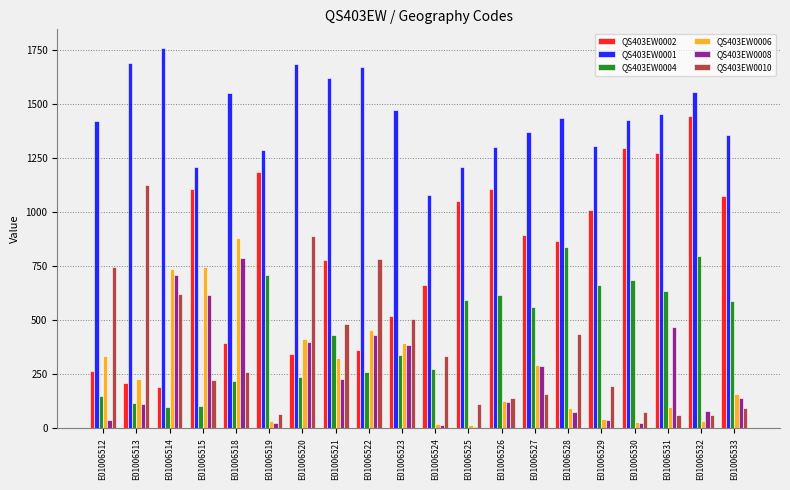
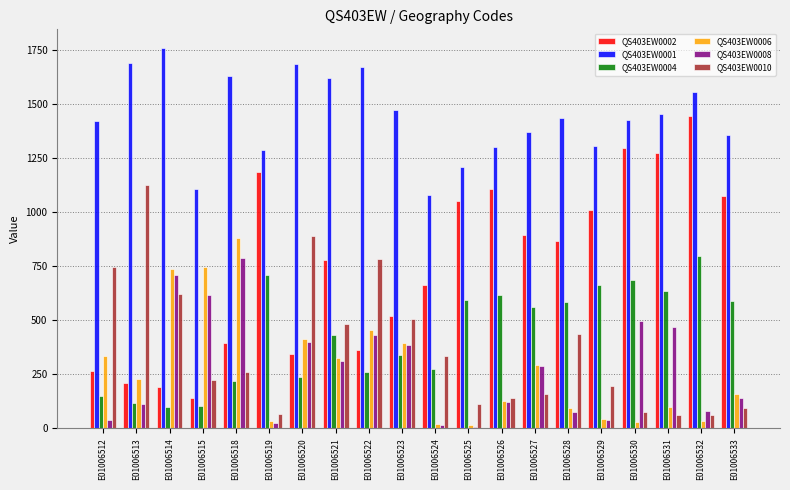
  {
    "QS403EW0002": {
      "E01006512": 260,
      "E01006513": 210,
      "E01006514": 190,
-     "E01006515": 1110,
+     "E01006515": 140,
      "E01006518": 400,
      "E01006519": 1180,
      "E01006520": 350,
      "E01006521": 780,
      "E01006522": 360,
      "E01006523": 520,
      "E01006524": 660,
      "E01006525": 1050,
      "E01006526": 1110,
      "E01006527": 900,
      "E01006528": 870,
      "E01006529": 1010,
      "E01006530": 1300,
      "E01006531": 1280,
      "E01006532": 1440,
      "E01006533": 1080
    },
    "QS403EW0001": {
      "E01006512": 1420,
      "E01006513": 1690,
      "E01006514": 1760,
-     "E01006515": 1210,
-     "E01006518": 1550,
+     "E01006515": 1110,
+     "E01006518": 1630,
      "E01006519": 1290,
      "E01006520": 1690,
      "E01006521": 1620,
      "E01006522": 1670,
      "E01006523": 1470,
      "E01006524": 1080,
      "E01006525": 1210,
      "E01006526": 1300,
      "E01006527": 1370,
      "E01006528": 1430,
      "E01006529": 1300,
      "E01006530": 1430,
      "E01006531": 1460,
      "E01006532": 1550,
      "E01006533": 1360
    },
    "QS403EW0004": {
      "E01006512": 150,
      "E01006513": 120,
      "E01006514": 100,
      "E01006515": 110,
      "E01006518": 220,
      "E01006519": 710,
      "E01006520": 240,
      "E01006521": 430,
      "E01006522": 260,
      "E01006523": 340,
      "E01006524": 280,
      "E01006525": 600,
      "E01006526": 620,
      "E01006527": 560,
-     "E01006528": 840,
+     "E01006528": 590,
      "E01006529": 660,
      "E01006530": 690,
      "E01006531": 640,
      "E01006532": 800,
      "E01006533": 590
    },
    "QS403EW0006": {
      "E01006512": 330,
      "E01006513": 230,
      "E01006514": 740,
      "E01006515": 750,
      "E01006518": 880,
      "E01006519": 30,
      "E01006520": 410,
      "E01006521": 320,
      "E01006522": 460,
      "E01006523": 390,
      "E01006524": 20,
      "E01006525": 20,
      "E01006526": 130,
      "E01006527": 300,
      "E01006528": 100,
      "E01006529": 40,
      "E01006530": 30,
      "E01006531": 100,
      "E01006532": 30,
      "E01006533": 160
    },
    "QS403EW0008": {
      "E01006512": 40,
      "E01006513": 120,
      "E01006514": 710,
      "E01006515": 620,
      "E01006518": 790,
      "E01006519": 20,
      "E01006520": 400,
-     "E01006521": 230,
+     "E01006521": 310,
      "E01006522": 430,
      "E01006523": 390,
      "E01006524": 20,
      "E01006526": 120,
      "E01006527": 290,
      "E01006528": 80,
      "E01006529": 40,
-     "E01006530": 20,
+     "E01006530": 500,
      "E01006531": 470,
      "E01006532": 80,
      "E01006533": 140
    },
    "QS403EW0010": {
      "E01006512": 750,
      "E01006513": 1120,
      "E01006514": 620,
      "E01006515": 220,
      "E01006518": 260,
      "E01006519": 70,
      "E01006520": 890,
      "E01006521": 480,
      "E01006522": 780,
      "E01006523": 510,
      "E01006524": 340,
      "E01006525": 110,
      "E01006526": 140,
      "E01006527": 160,
      "E01006528": 440,
      "E01006529": 190,
      "E01006530": 80,
      "E01006531": 60,
      "E01006532": 60,
      "E01006533": 90
    }
  }
